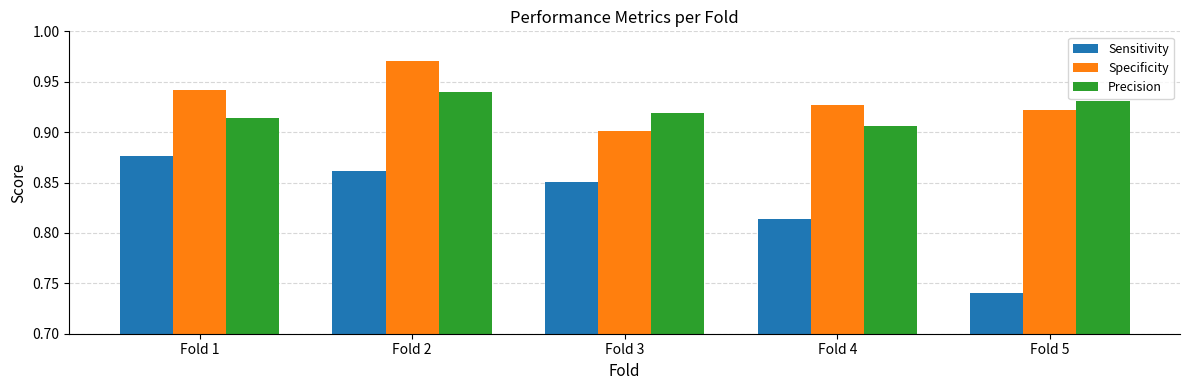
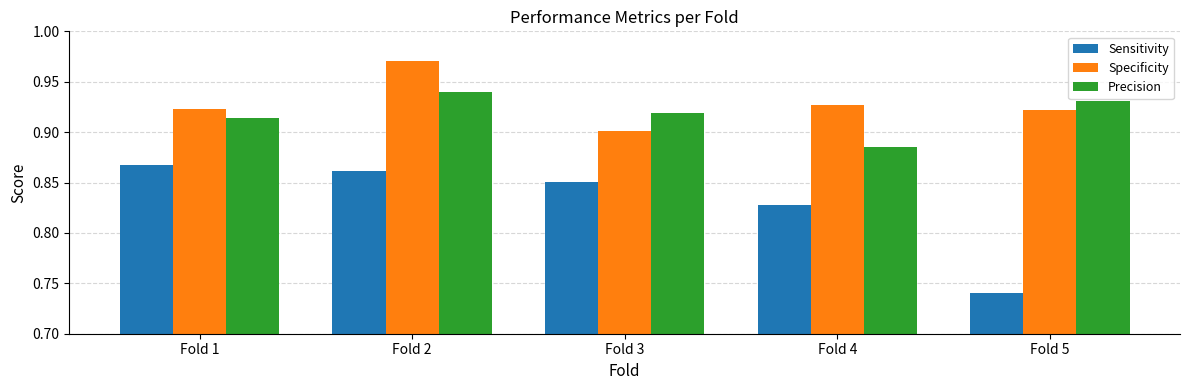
  {
    "Sensitivity": {
-     "Fold 1": 0.876,
+     "Fold 1": 0.867,
      "Fold 2": 0.861,
      "Fold 3": 0.850,
-     "Fold 4": 0.814,
+     "Fold 4": 0.828,
      "Fold 5": 0.740
    },
    "Specificity": {
-     "Fold 1": 0.942,
+     "Fold 1": 0.923,
      "Fold 2": 0.970,
      "Fold 3": 0.902,
      "Fold 4": 0.927,
      "Fold 5": 0.922
    },
    "Precision": {
      "Fold 1": 0.914,
      "Fold 2": 0.940,
      "Fold 3": 0.919,
-     "Fold 4": 0.906,
+     "Fold 4": 0.885,
      "Fold 5": 0.931
    }
  }
